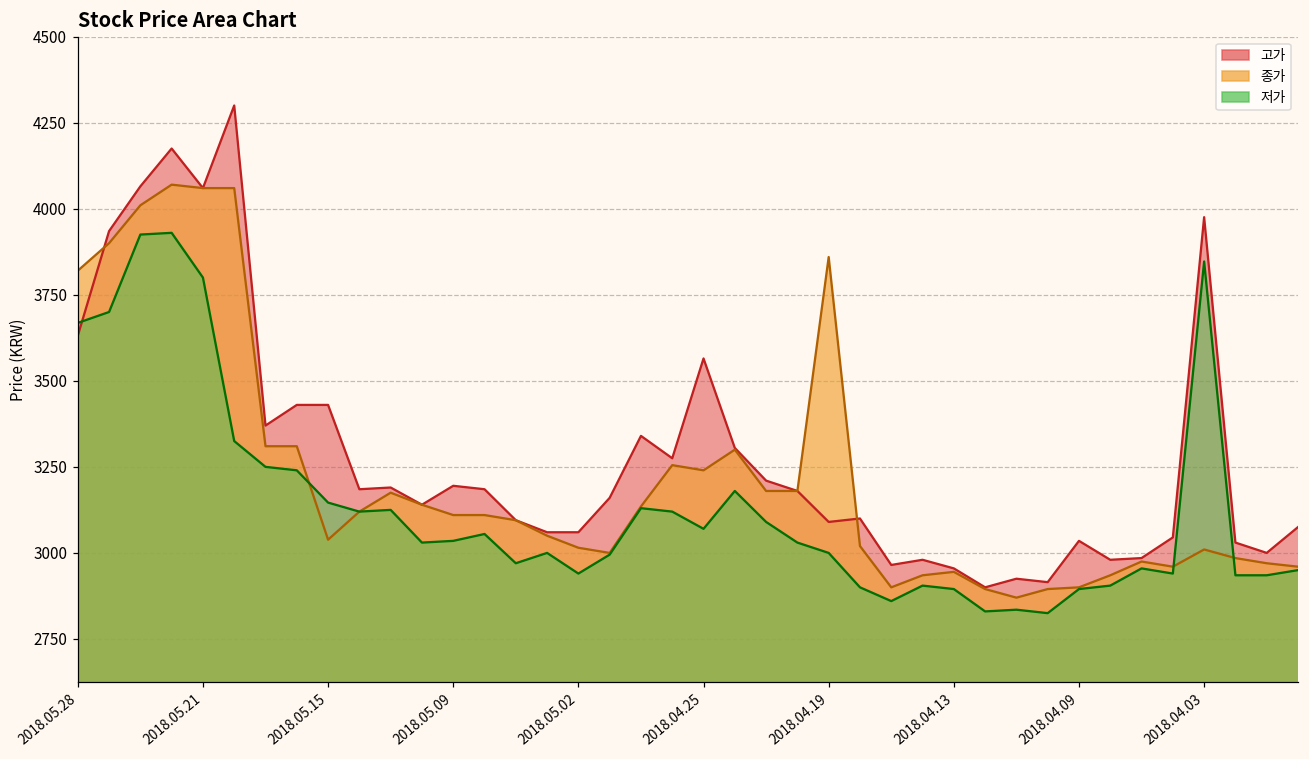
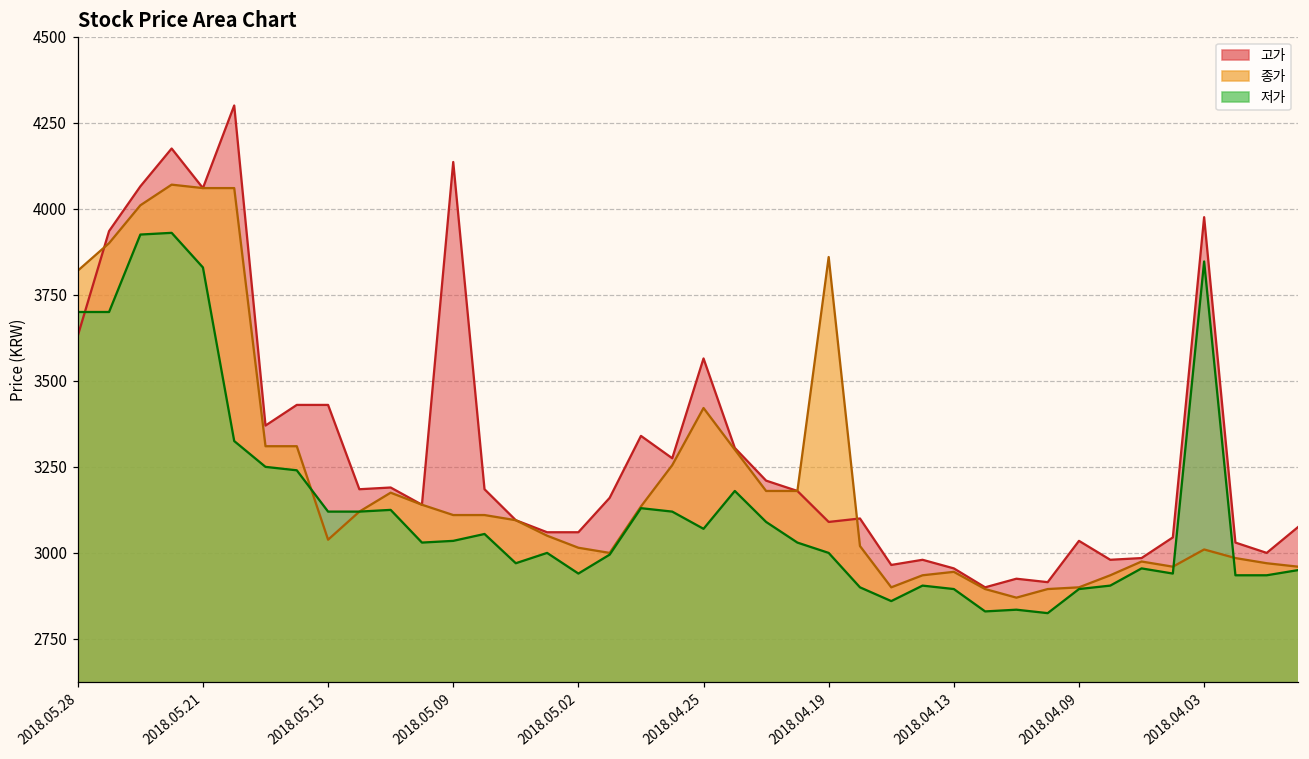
  {
    "고가": {
      "2018.05.28": 3630,
      "2018.05.15": 3430,
-     "2018.05.09": 3200,
+     "2018.05.09": 4140,
      "2018.05.02": 3060,
      "2018.04.25": 3570,
      "2018.04.19": 3090,
      "2018.04.13": 2960,
      "2018.04.09": 3040,
      "2018.04.03": 3980
    },
    "종가": {
      "2018.05.28": 3820,
      "2018.05.15": 3040,
      "2018.05.09": 3110,
      "2018.05.02": 3020,
-     "2018.04.25": 3240,
+     "2018.04.25": 3420,
      "2018.04.19": 3860,
      "2018.04.13": 2950,
      "2018.04.03": 3010
    },
    "저가": {
-     "2018.05.28": 3670,
-     "2018.05.21": 3800,
-     "2018.05.15": 3150,
+     "2018.05.28": 3700,
+     "2018.05.21": 3830,
+     "2018.05.15": 3120,
      "2018.05.09": 3040,
      "2018.05.02": 2940,
      "2018.04.25": 3070,
      "2018.04.19": 3000,
      "2018.04.13": 2900,
      "2018.04.03": 3850
    }
  }
